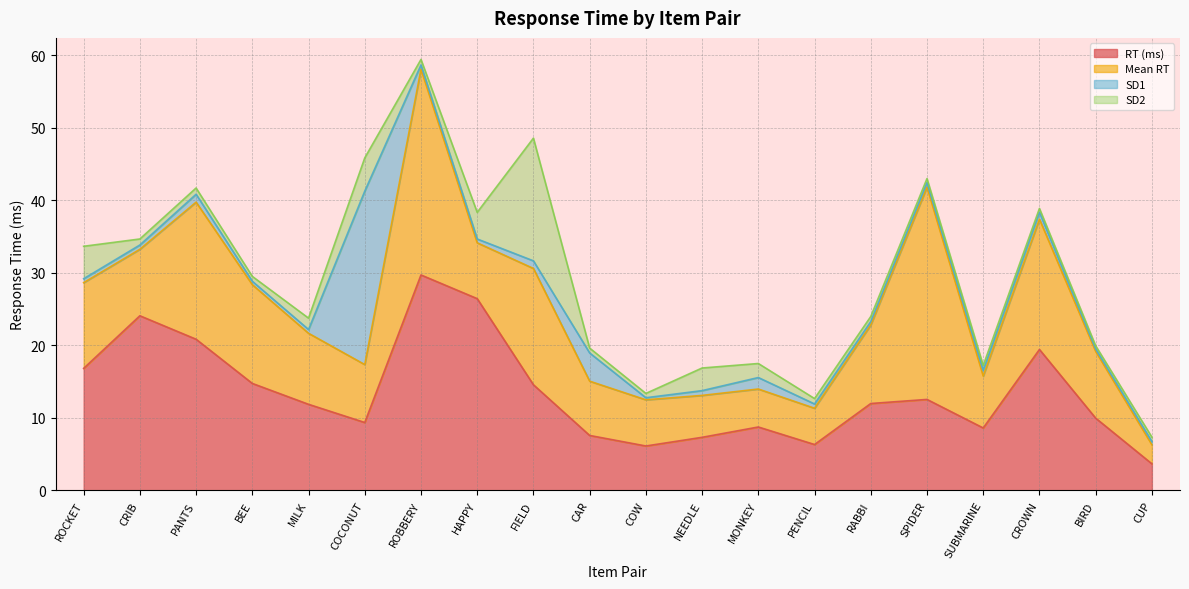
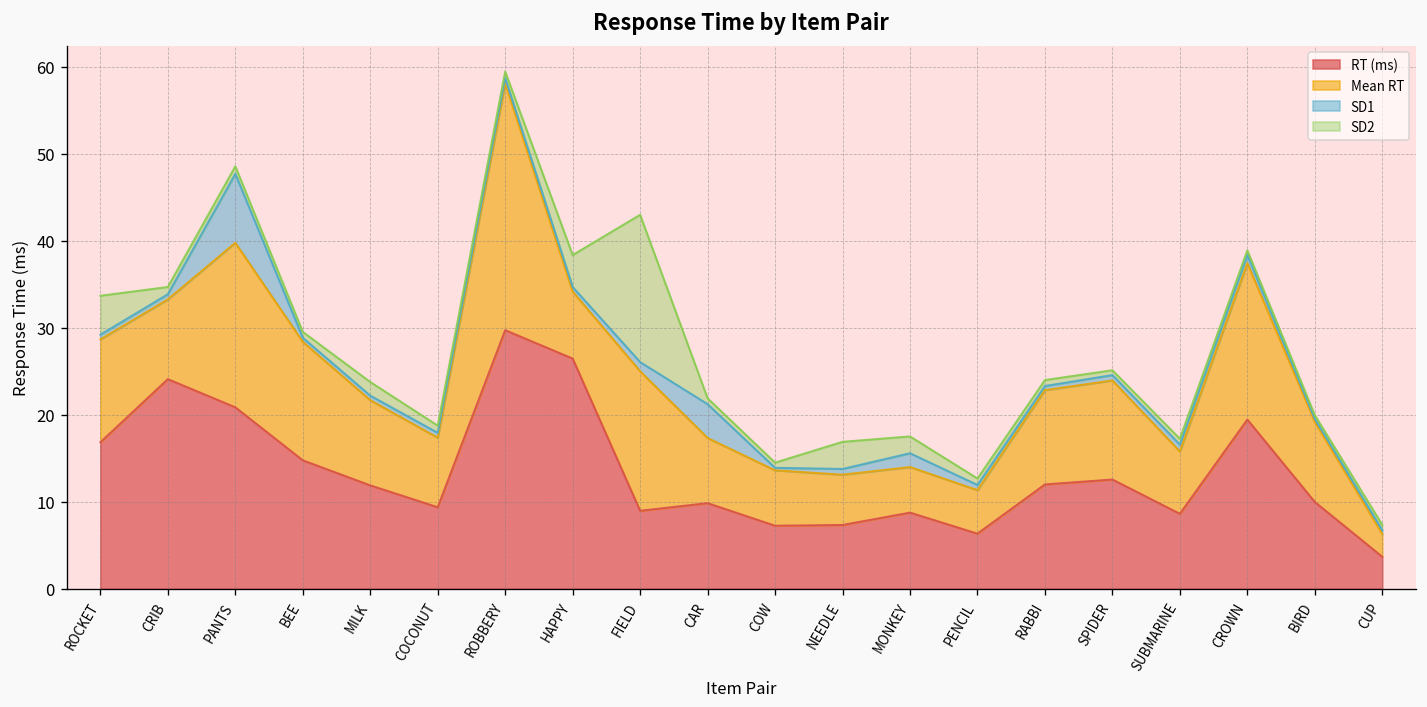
  {
    "RT (ms)": {
      "ROCKET": 17,
      "CRIB": 24,
      "PANTS": 21,
      "BEE": 15,
      "MILK": 12,
      "COCONUT": 9,
      "ROBBERY": 30,
      "HAPPY": 26,
-     "FIELD": 15,
-     "CAR": 8,
-     "COW": 6,
+     "FIELD": 9,
+     "CAR": 10,
+     "COW": 7,
      "NEEDLE": 7,
      "MONKEY": 9,
      "PENCIL": 6,
      "RABBI": 12,
      "SPIDER": 13,
      "SUBMARINE": 9,
      "CROWN": 19,
      "BIRD": 10,
      "CUP": 4
    },
    "Mean RT": {
      "ROCKET": 12,
      "CRIB": 9,
      "PANTS": 19,
      "BEE": 14,
      "MILK": 10,
      "COCONUT": 8,
      "ROBBERY": 28,
      "HAPPY": 8,
      "FIELD": 16,
      "CAR": 7,
      "NEEDLE": 6,
      "MONKEY": 5,
      "PENCIL": 5,
      "RABBI": 11,
-     "SPIDER": 29,
+     "SPIDER": 11,
      "SUBMARINE": 7,
      "CROWN": 18,
      "CUP": 3
    },
    "SD1": {
      "ROCKET": 1,
      "CRIB": 1,
-     "PANTS": 1,
+     "PANTS": 8,
      "BEE": 0,
      "MILK": 1,
-     "COCONUT": 24,
+     "COCONUT": 1,
      "ROBBERY": 1,
      "HAPPY": 1,
      "FIELD": 1,
      "CAR": 4,
      "NEEDLE": 1,
      "MONKEY": 2,
      "PENCIL": 1,
      "RABBI": 0,
      "SPIDER": 1,
      "SUBMARINE": 1,
      "CROWN": 1,
      "CUP": 0
    },
    "SD2": {
      "ROCKET": 4,
      "CRIB": 1,
      "PANTS": 1,
      "BEE": 1,
      "MILK": 2,
-     "COCONUT": 5,
+     "COCONUT": 1,
      "ROBBERY": 1,
      "HAPPY": 4,
      "FIELD": 17,
      "CAR": 1,
      "COW": 1,
      "NEEDLE": 3,
      "MONKEY": 2,
      "PENCIL": 1,
      "RABBI": 1,
      "SPIDER": 1,
      "SUBMARINE": 1,
      "CROWN": 1,
      "BIRD": 0,
      "CUP": 1
    }
  }
